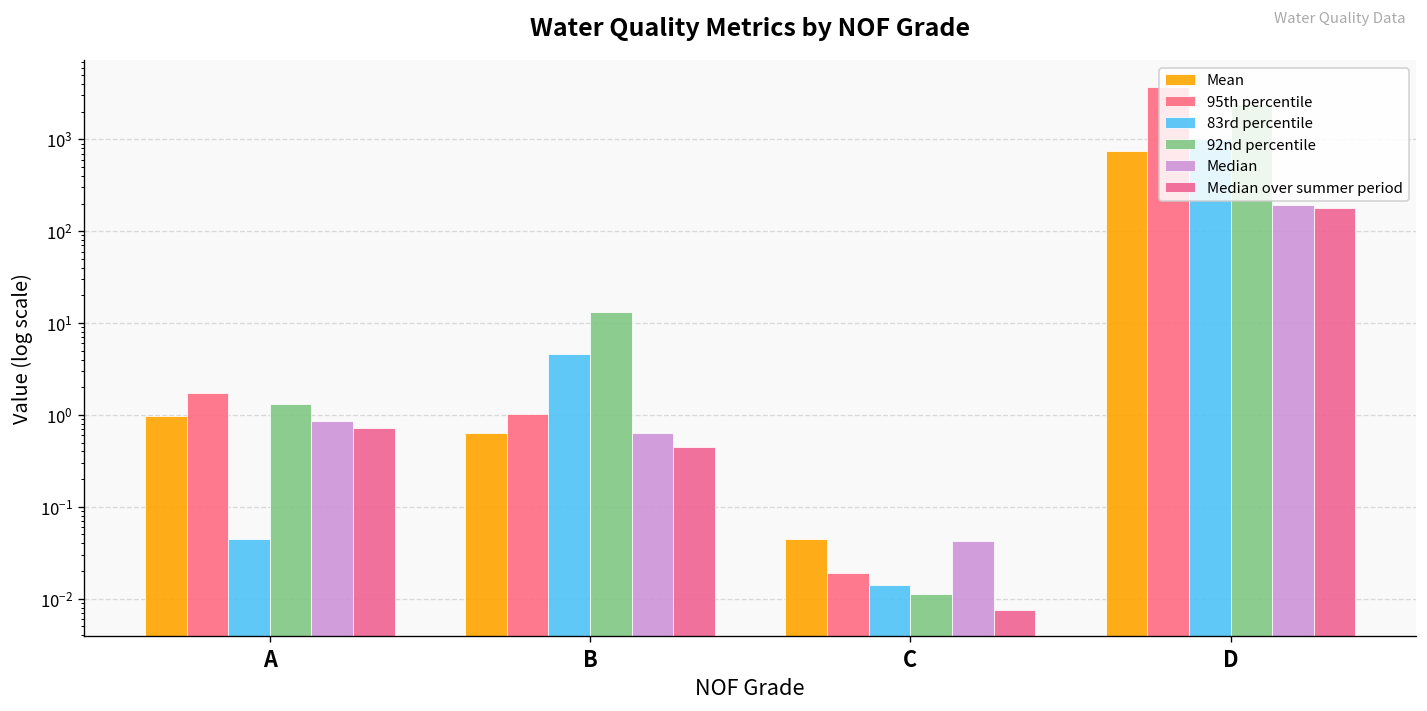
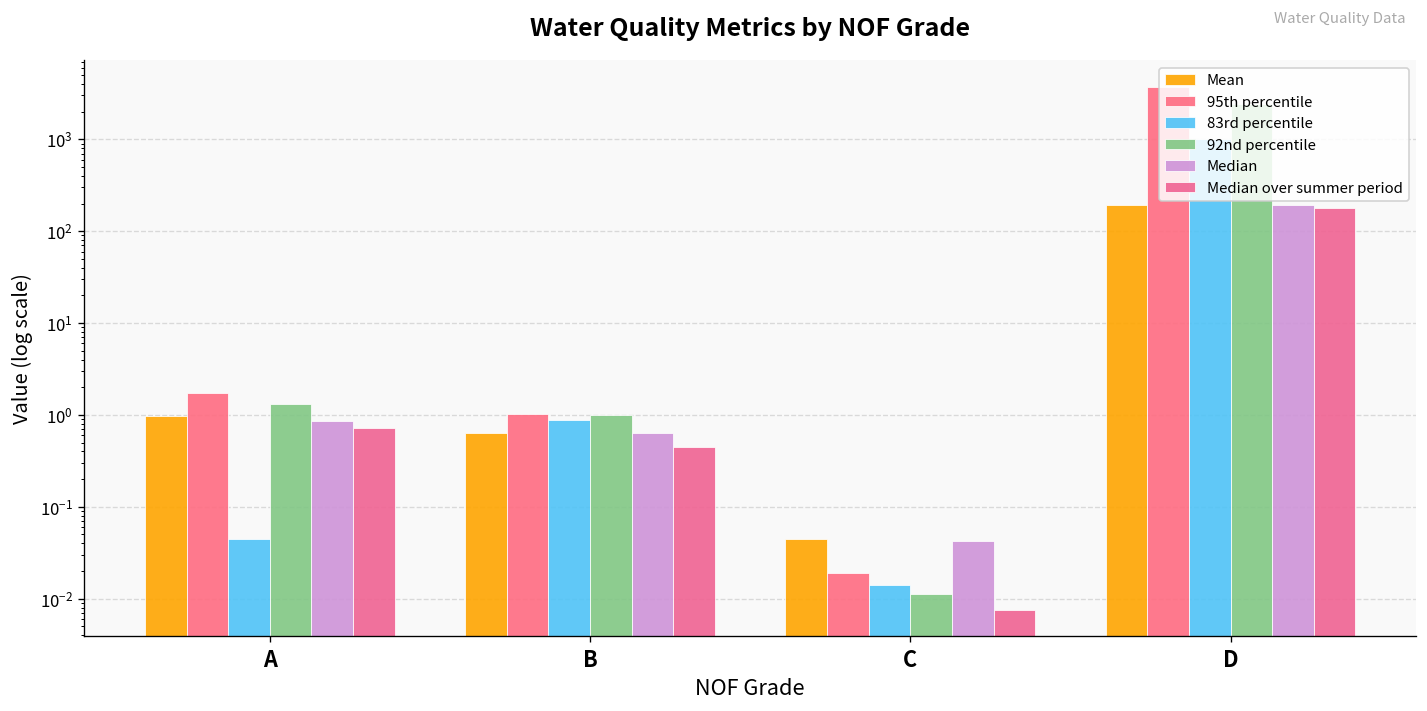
  {
    "Mean": {
      "A": 1,
      "B": 0.6,
      "C": 0.04,
-     "D": 700
+     "D": 200
    },
    "83rd percentile": {
      "A": 0.05,
-     "B": 5,
+     "B": 0.9,
      "C": 0.014
    },
    "92nd percentile": {
      "A": 1.3,
-     "B": 13,
+     "B": 1.0,
      "C": 0.011
    },
    "Median": {
      "A": 0.9,
      "B": 0.6,
      "C": 0.04
    }
  }
